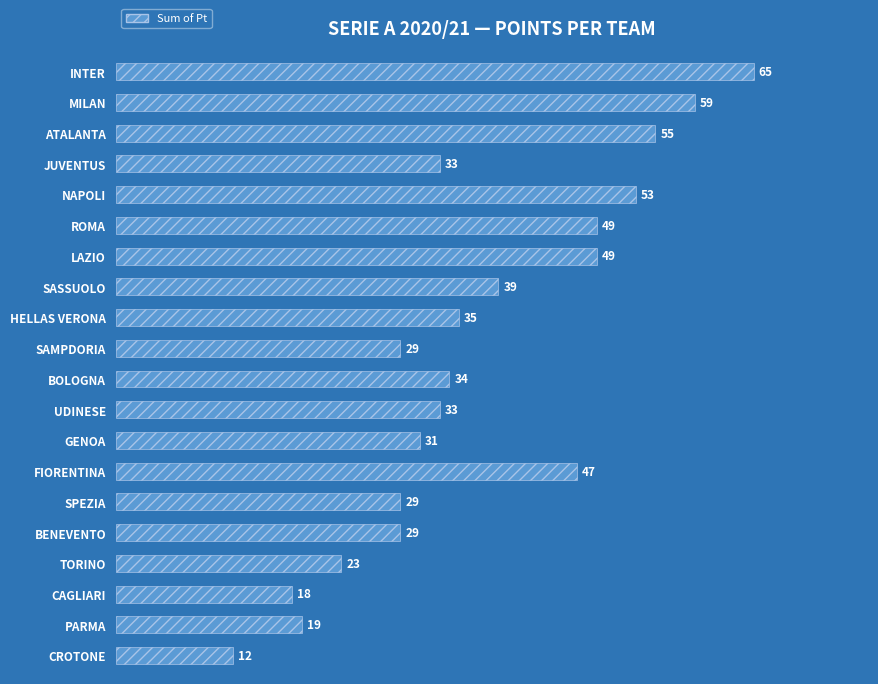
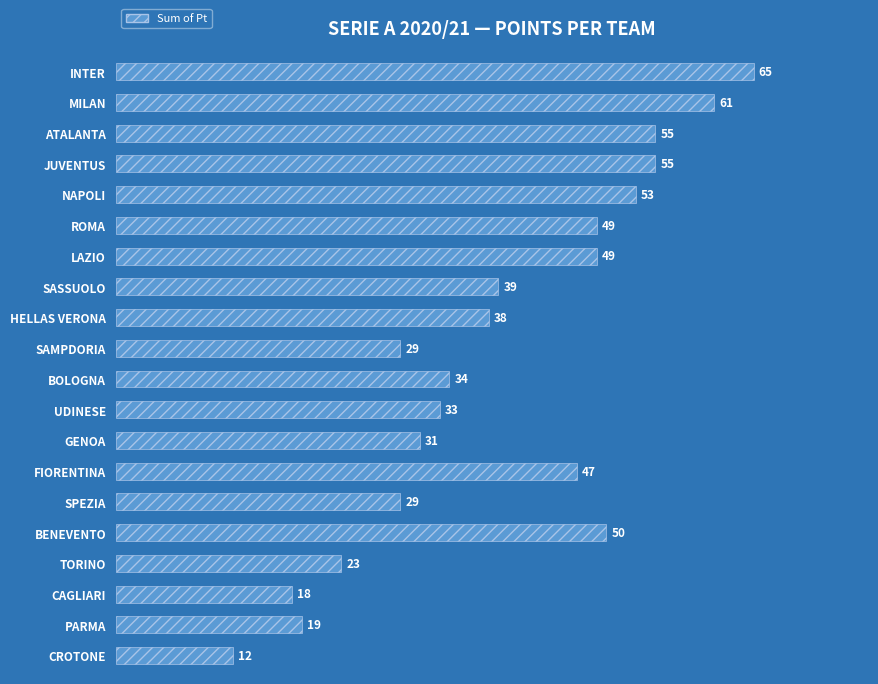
  {
    "INTER": 65,
-   "MILAN": 59,
+   "MILAN": 61,
    "ATALANTA": 55,
-   "JUVENTUS": 33,
+   "JUVENTUS": 55,
    "NAPOLI": 53,
    "ROMA": 49,
    "LAZIO": 49,
    "SASSUOLO": 39,
-   "HELLAS VERONA": 35,
+   "HELLAS VERONA": 38,
    "SAMPDORIA": 29,
    "BOLOGNA": 34,
    "UDINESE": 33,
    "GENOA": 31,
    "FIORENTINA": 47,
    "SPEZIA": 29,
-   "BENEVENTO": 29,
+   "BENEVENTO": 50,
    "TORINO": 23,
    "CAGLIARI": 18,
    "PARMA": 19,
    "CROTONE": 12
  }
